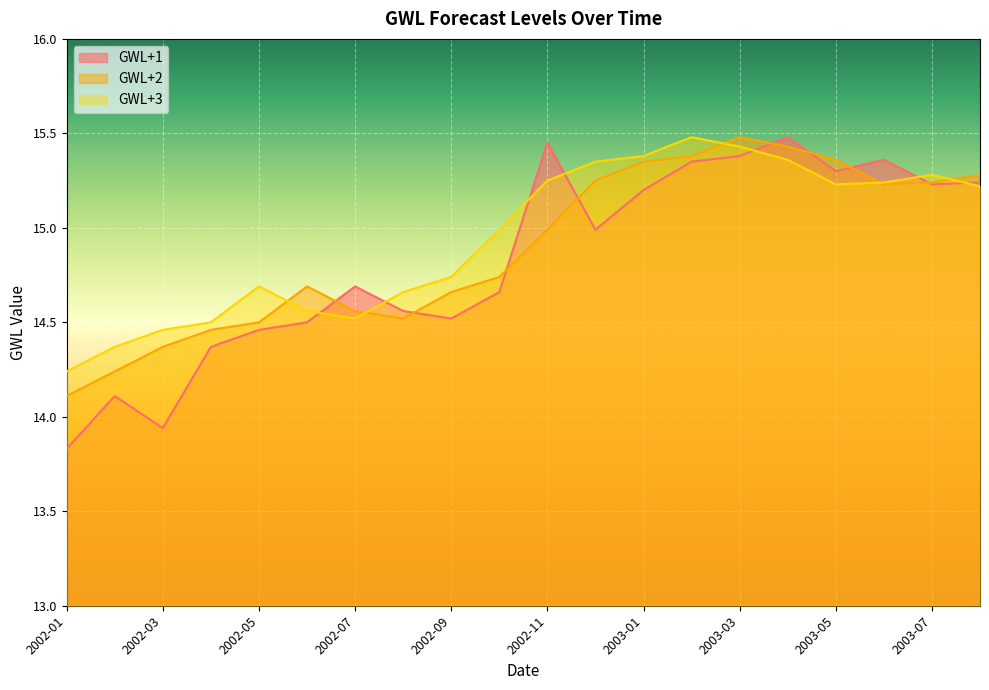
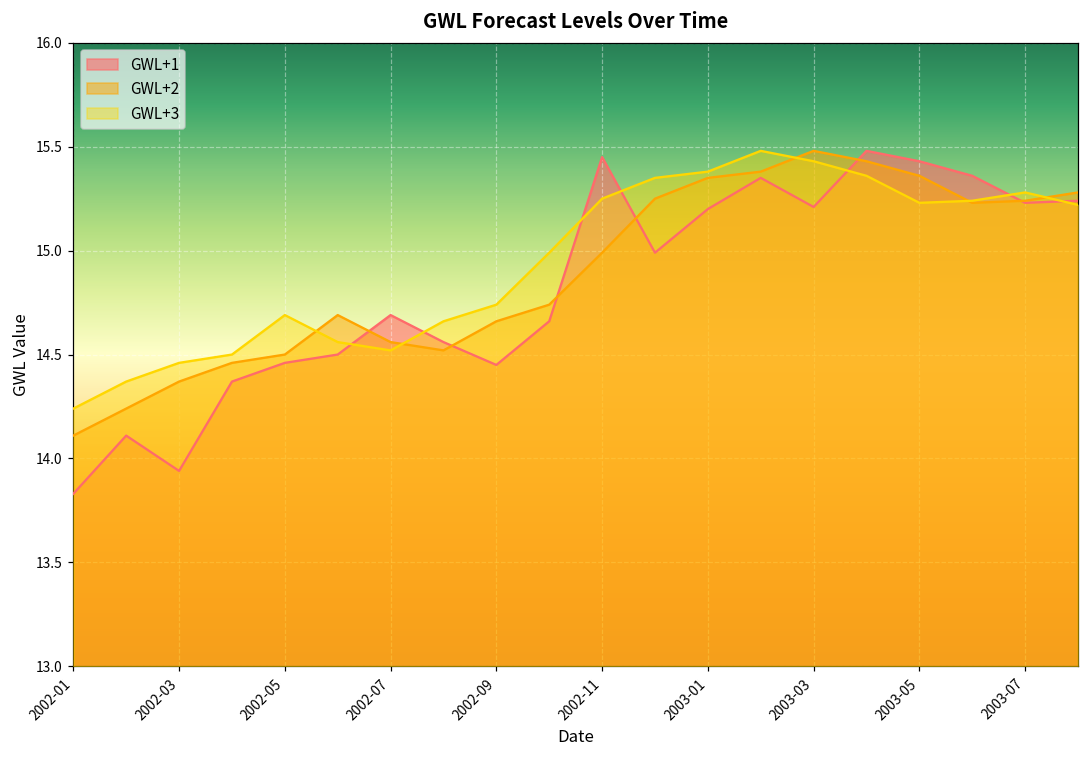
  {
    "GWL+1": {
      "2002-01": 13.83,
      "2002-03": 13.94,
      "2002-05": 14.46,
      "2002-07": 14.69,
-     "2002-09": 14.52,
+     "2002-09": 14.45,
      "2002-11": 15.45,
      "2003-01": 15.20,
-     "2003-03": 15.38,
-     "2003-05": 15.30
+     "2003-03": 15.21,
+     "2003-05": 15.43
    }
  }
